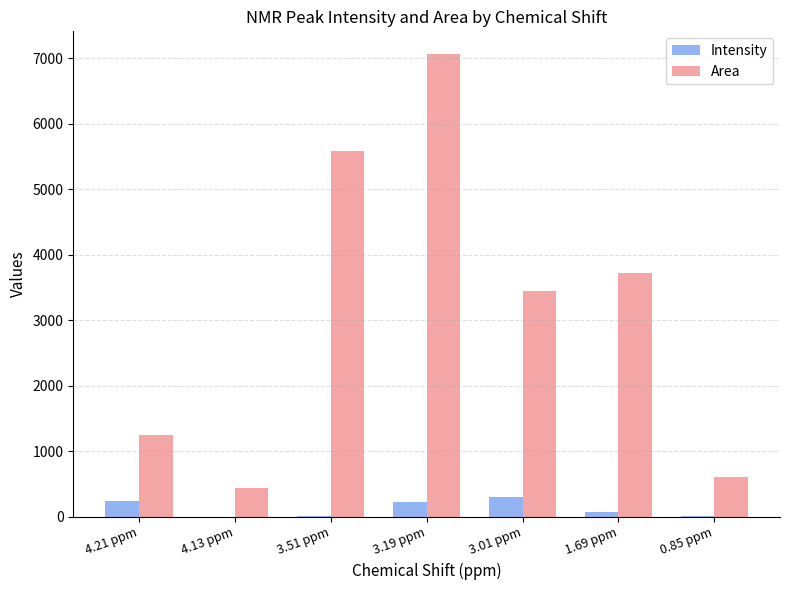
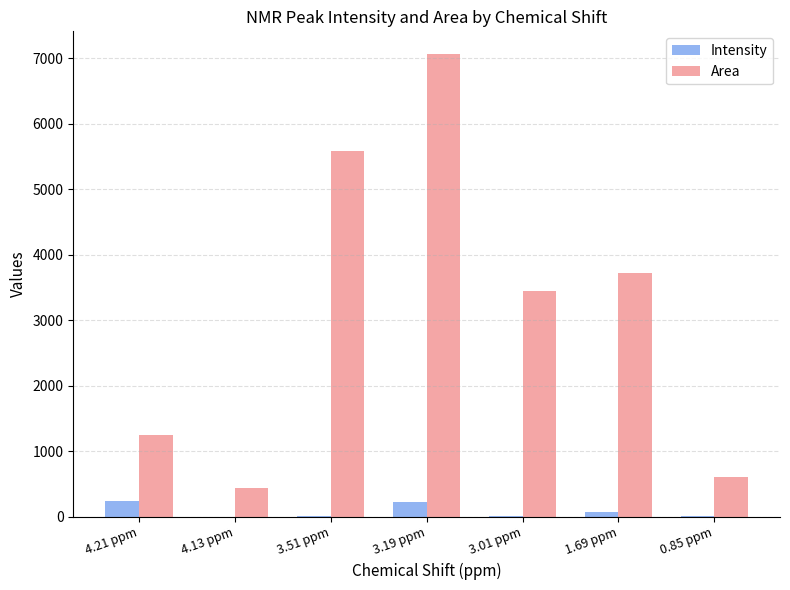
  {
    "Intensity": {
      "4.21 ppm": 200,
      "3.19 ppm": 200,
-     "3.01 ppm": 300,
+     "3.01 ppm": 0,
      "1.69 ppm": 100
    },
    "Area": {
      "4.21 ppm": 1200,
      "4.13 ppm": 400,
      "3.51 ppm": 5600,
      "3.19 ppm": 7100,
      "3.01 ppm": 3400,
      "1.69 ppm": 3700,
      "0.85 ppm": 600
    }
  }
